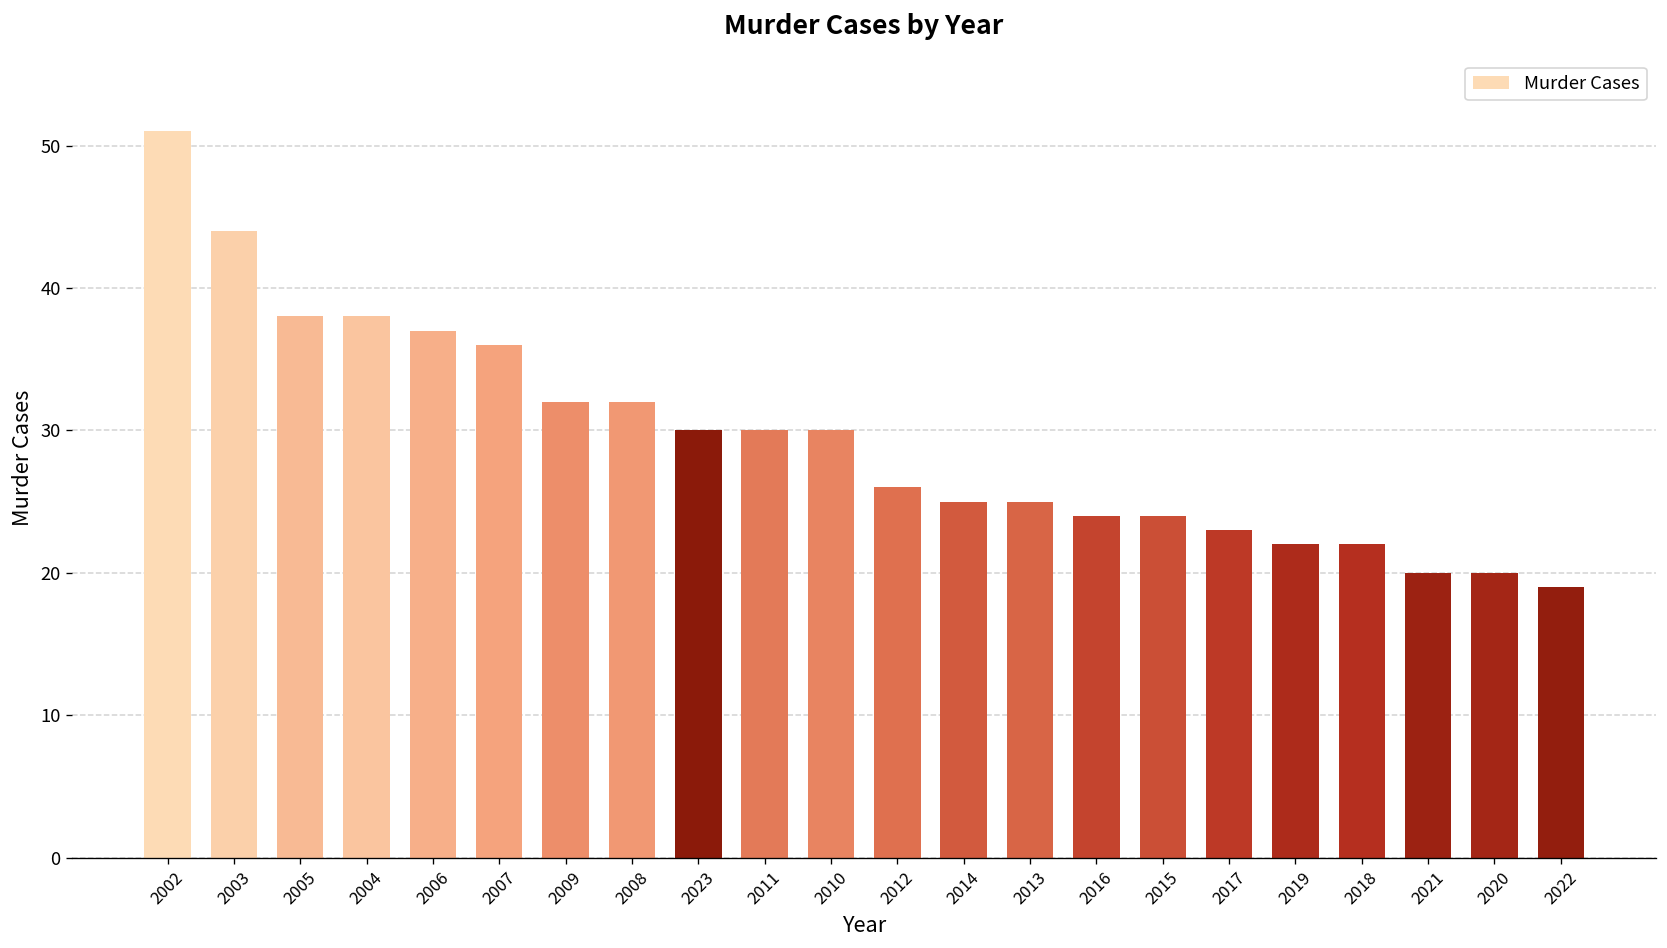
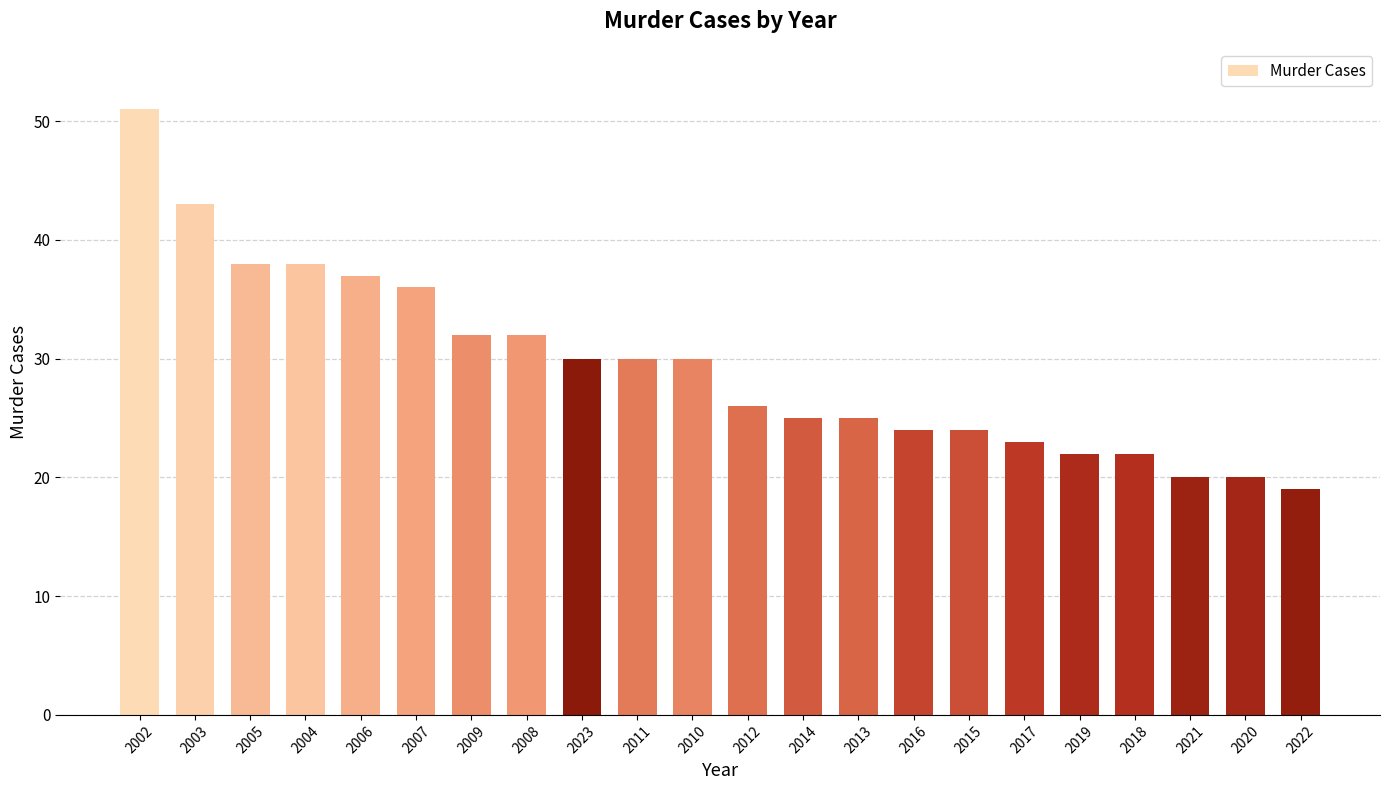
  {
    "2002": 51,
-   "2003": 44,
+   "2003": 43,
    "2005": 38,
    "2004": 38,
    "2006": 37,
    "2007": 36,
    "2009": 32,
    "2008": 32,
    "2023": 30,
    "2011": 30,
    "2010": 30,
    "2012": 26,
    "2014": 25,
    "2013": 25,
    "2016": 24,
    "2015": 24,
    "2017": 23,
    "2019": 22,
    "2018": 22,
    "2021": 20,
    "2020": 20,
    "2022": 19
  }
